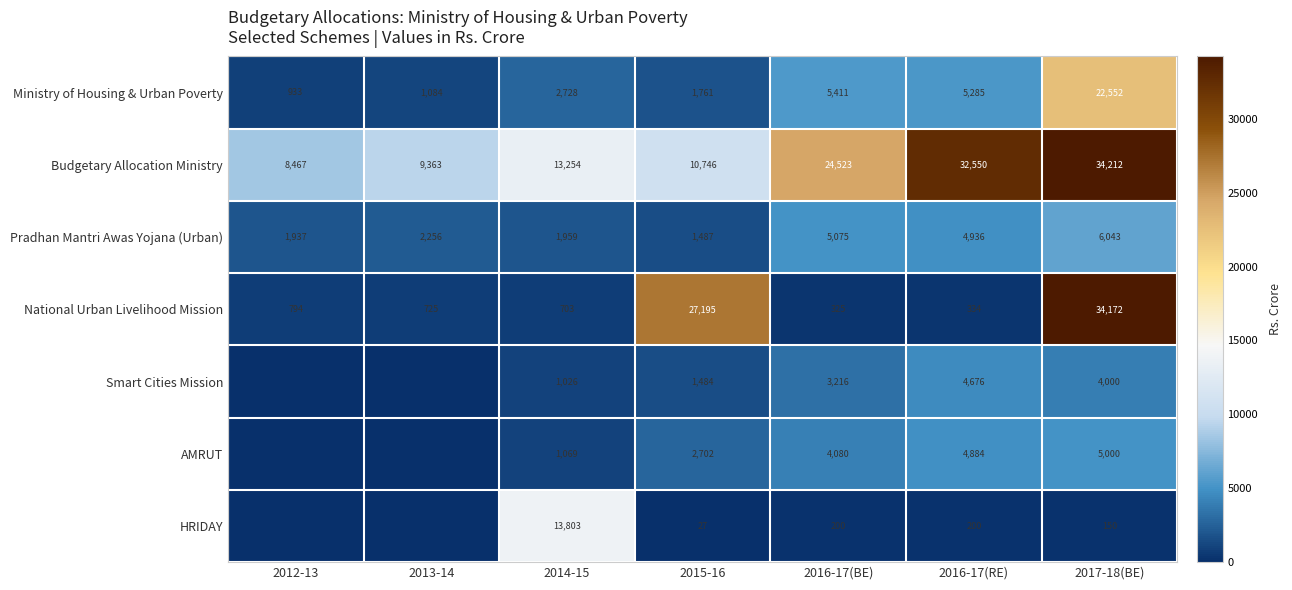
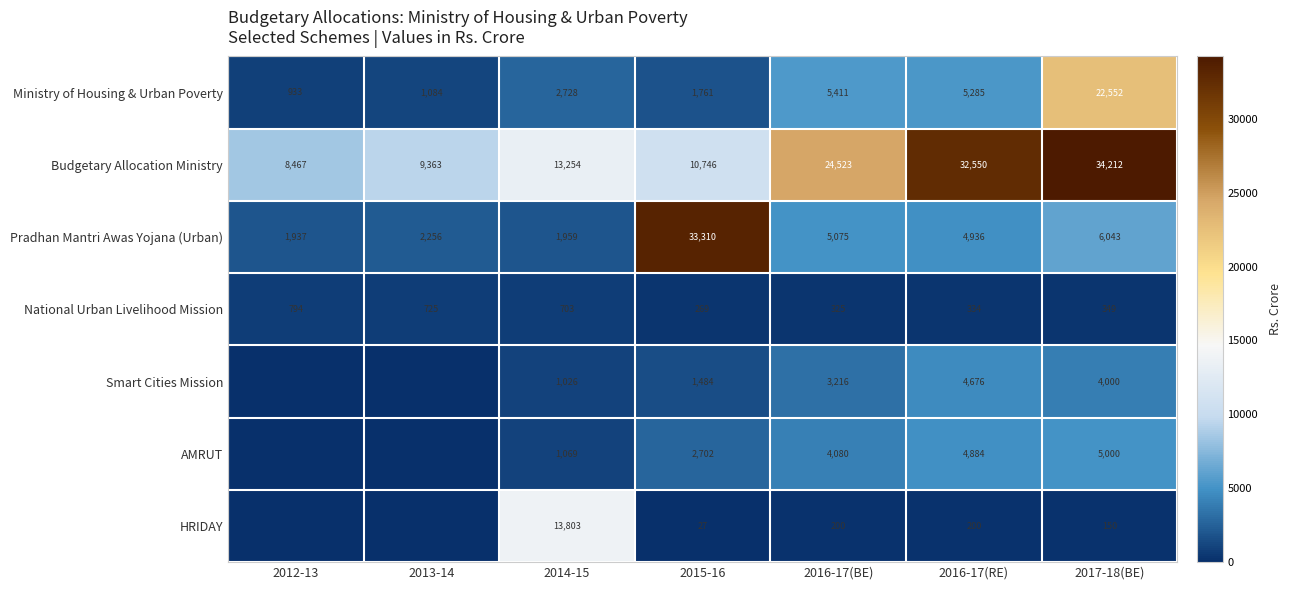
  {
    "Ministry of Housing & Urban Poverty": {
      "2012-13": "933",
      "2013-14": "1,084",
      "2014-15": "2,728",
      "2015-16": "1,761",
      "2016-17(BE)": "5,411",
      "2016-17(RE)": "5,285",
      "2017-18(BE)": "22,552"
    },
    "Budgetary Allocation Ministry": {
      "2012-13": "8,467",
      "2013-14": "9,363",
      "2014-15": "13,254",
      "2015-16": "10,746",
      "2016-17(BE)": "24,523",
      "2016-17(RE)": "32,550",
      "2017-18(BE)": "34,212"
    },
    "Pradhan Mantri Awas Yojana (Urban)": {
      "2012-13": "1,937",
      "2013-14": "2,256",
      "2014-15": "1,959",
-     "2015-16": "1,487",
+     "2015-16": "33,310",
      "2016-17(BE)": "5,075",
      "2016-17(RE)": "4,936",
      "2017-18(BE)": "6,043"
    },
    "National Urban Livelihood Mission": {
      "2012-13": "794",
      "2013-14": "725",
      "2014-15": "703",
-     "2015-16": "27,195",
+     "2015-16": "269",
      "2016-17(BE)": "325",
      "2016-17(RE)": "334",
-     "2017-18(BE)": "34,172"
+     "2017-18(BE)": "349"
    },
    "Smart Cities Mission": {
      "2014-15": "1,026",
      "2015-16": "1,484",
      "2016-17(BE)": "3,216",
      "2016-17(RE)": "4,676",
      "2017-18(BE)": "4,000"
    },
    "AMRUT": {
      "2014-15": "1,069",
      "2015-16": "2,702",
      "2016-17(BE)": "4,080",
      "2016-17(RE)": "4,884",
      "2017-18(BE)": "5,000"
    },
    "HRIDAY": {
      "2014-15": "13,803",
      "2015-16": "27",
      "2016-17(BE)": "200",
      "2016-17(RE)": "200",
      "2017-18(BE)": "150"
    }
  }
